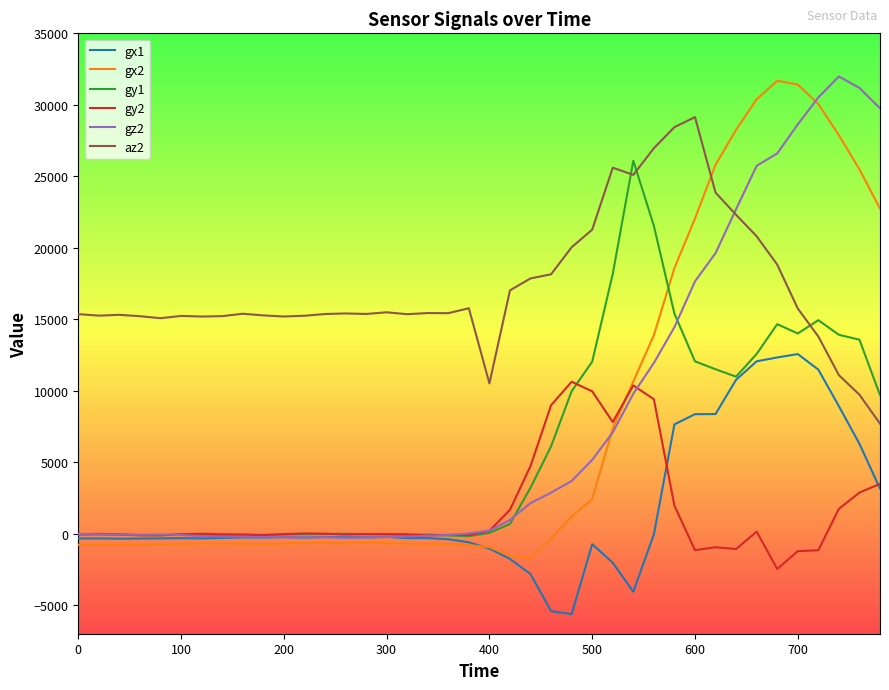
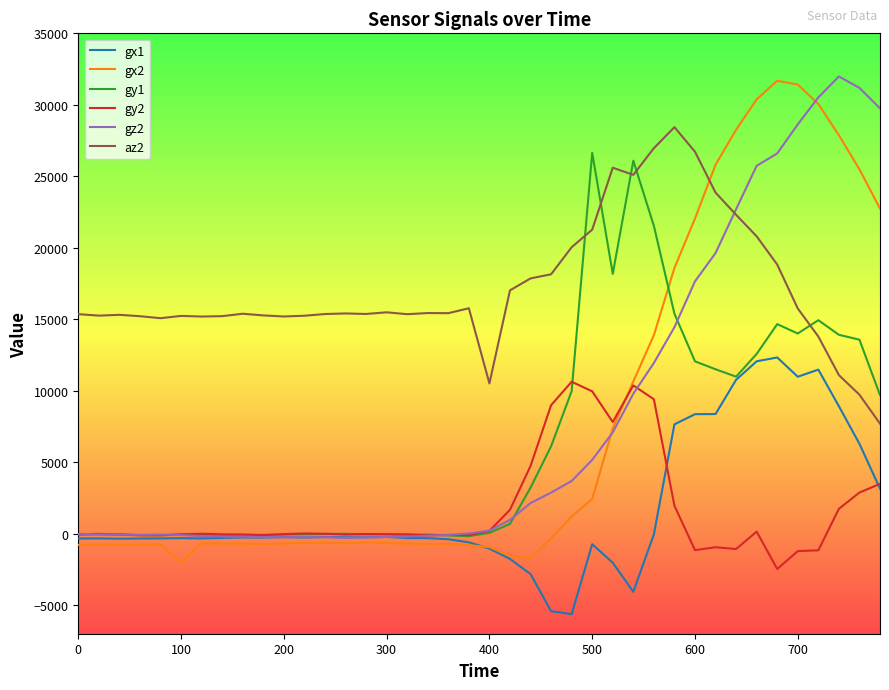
  {
    "gx1": {
      "0": -300,
      "100": -300,
      "500": -700,
      "600": 8400,
-     "700": 12600
+     "700": 11000
    },
    "gx2": {
      "0": -800,
-     "100": -700,
+     "100": -2000,
      "200": -700,
      "300": -700,
      "500": 2400,
      "600": 22000,
      "700": 31400
    },
    "gy1": {
-     "500": 12000,
+     "500": 26600,
      "600": 12100,
      "700": 14000
    },
    "gy2": {
      "500": 10000,
      "600": -1200,
      "700": -1200
    },
    "gz2": {
      "500": 5200,
      "600": 17600,
      "700": 28600
    },
    "az2": {
      "0": 15400,
      "100": 15200,
      "200": 15200,
      "300": 15500,
      "400": 10500,
      "500": 21300,
-     "600": 29100,
+     "600": 26700,
      "700": 15800
    }
  }
